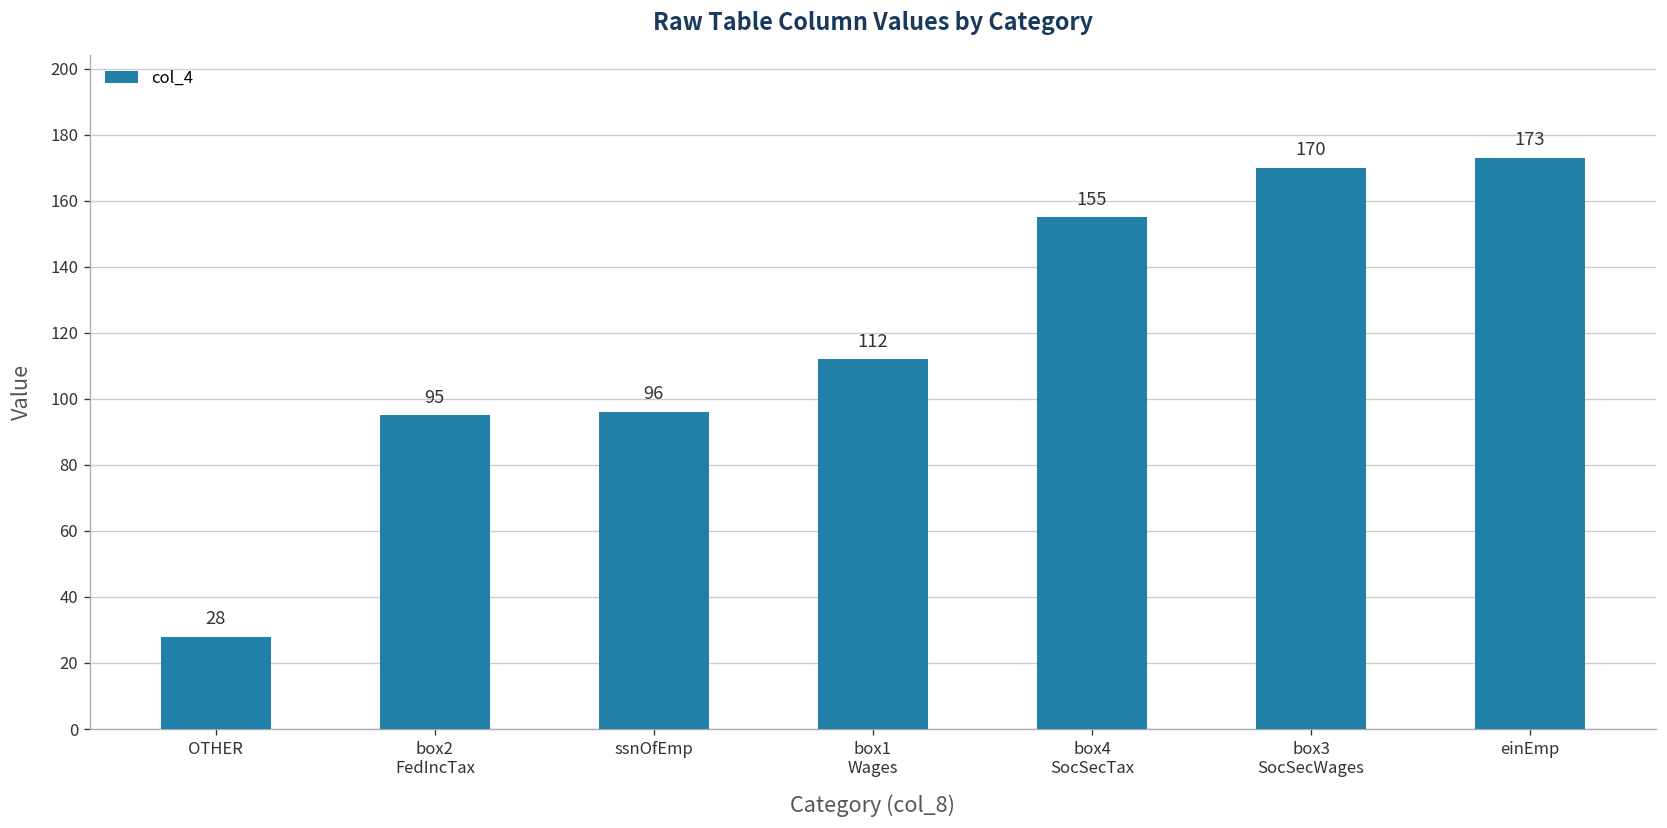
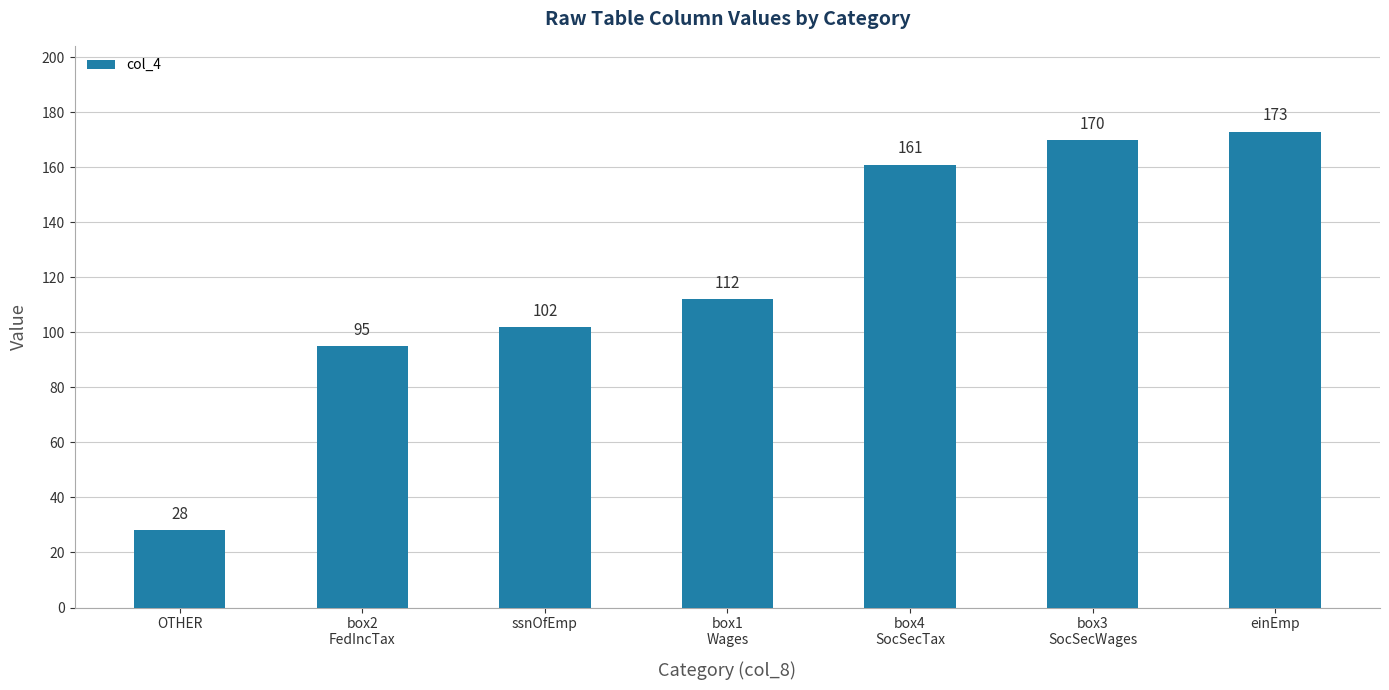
  {
    "OTHER": 28,
    "box2 FedIncTax": 95,
-   "ssnOfEmp": 96,
+   "ssnOfEmp": 102,
    "box1 Wages": 112,
-   "box4 SocSecTax": 155,
+   "box4 SocSecTax": 161,
    "box3 SocSecWages": 170,
    "einEmp": 173
  }
